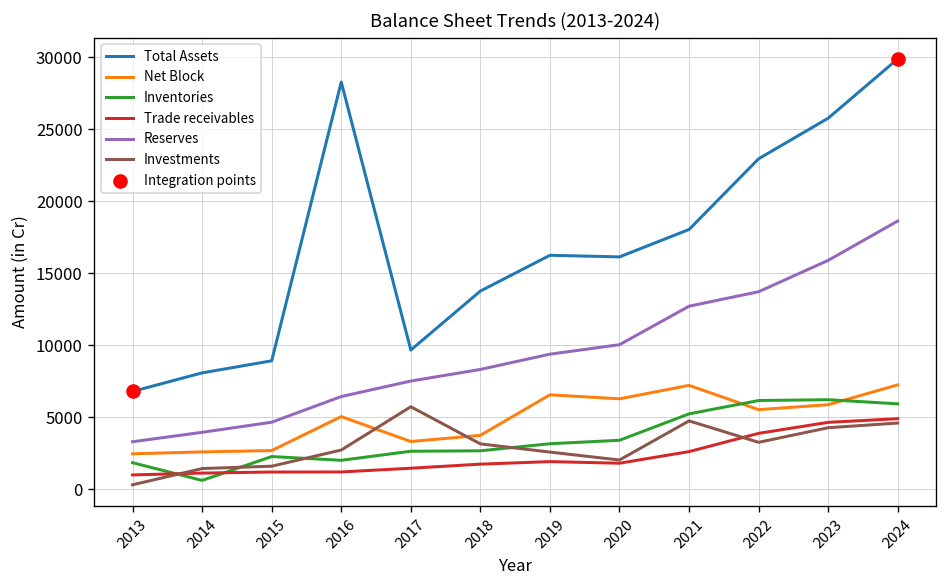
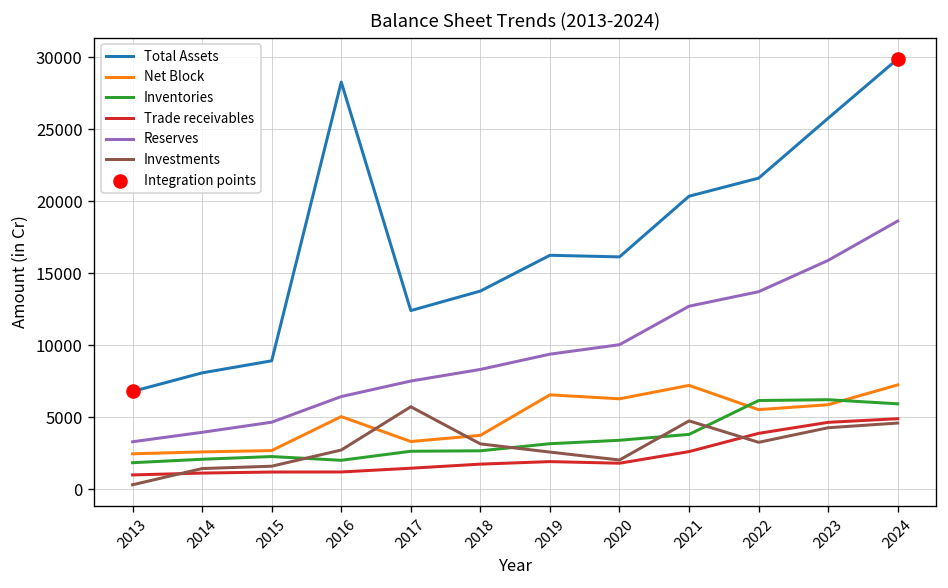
  {
    "Total Assets": {
      "2014": 8100,
      "2015": 8900,
      "2016": 28300,
-     "2017": 9700,
+     "2017": 12400,
      "2018": 13800,
      "2019": 16200,
      "2020": 16100,
-     "2021": 18000,
-     "2022": 23000,
+     "2021": 20400,
+     "2022": 21600,
      "2023": 25800
    },
    "Net Block": {
      "2013": 2500,
      "2014": 2600,
      "2015": 2700,
      "2016": 5000,
      "2017": 3300,
      "2018": 3700,
      "2019": 6500,
      "2020": 6300,
      "2021": 7200,
      "2022": 5500,
      "2023": 5900,
      "2024": 7200
    },
    "Inventories": {
      "2013": 1800,
-     "2014": 600,
+     "2014": 2100,
      "2015": 2300,
      "2016": 2000,
      "2017": 2600,
      "2018": 2700,
      "2019": 3200,
      "2020": 3400,
-     "2021": 5200,
+     "2021": 3800,
      "2022": 6200,
      "2023": 6200,
      "2024": 5900
    },
    "Trade receivables": {
      "2013": 1000,
      "2014": 1100,
      "2015": 1200,
      "2016": 1200,
      "2017": 1400,
      "2018": 1700,
      "2019": 1900,
      "2020": 1800,
      "2021": 2600,
      "2022": 3900,
      "2023": 4600,
      "2024": 4900
    },
    "Reserves": {
      "2013": 3300,
      "2014": 3900,
      "2015": 4600,
      "2016": 6400,
      "2017": 7500,
      "2018": 8300,
      "2019": 9400,
      "2020": 10000,
      "2021": 12700,
      "2022": 13700,
      "2023": 15900,
      "2024": 18600
    },
    "Investments": {
      "2013": 300,
      "2014": 1400,
      "2015": 1600,
      "2016": 2700,
      "2017": 5700,
      "2018": 3100,
      "2019": 2600,
      "2020": 2000,
      "2021": 4700,
      "2022": 3200,
      "2023": 4300,
      "2024": 4600
    }
  }
